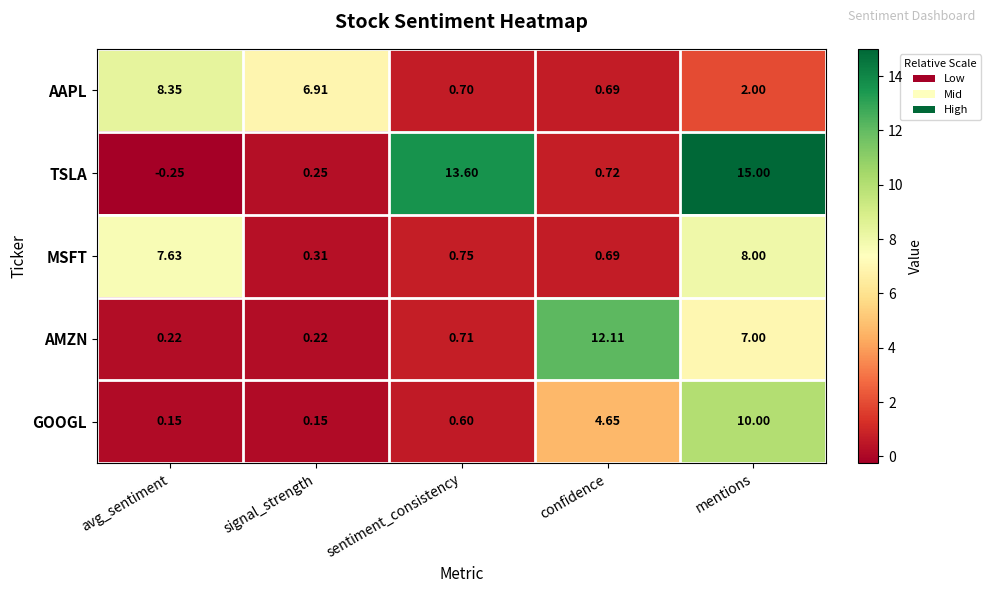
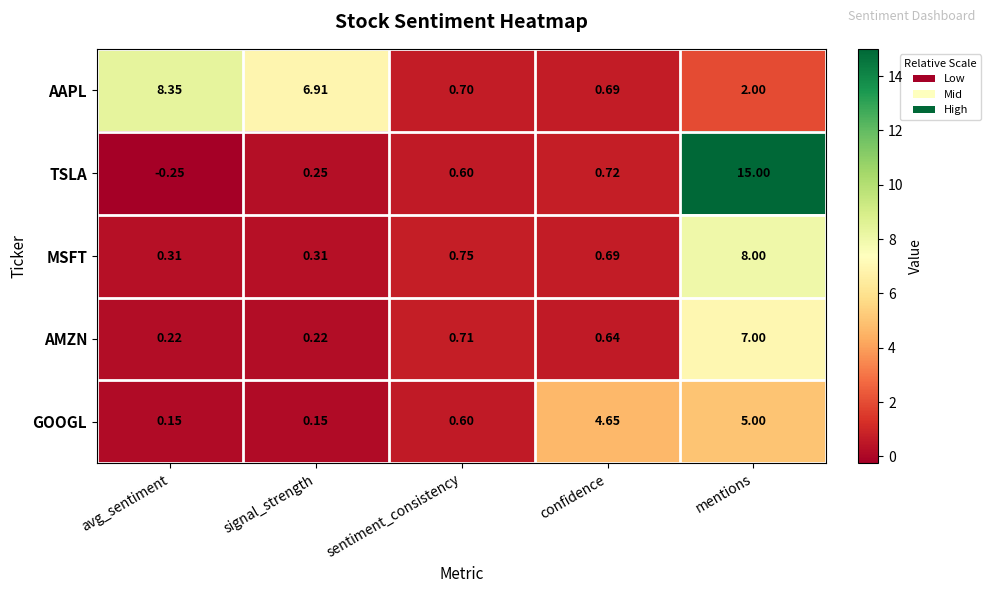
  {
    "AAPL": {
      "avg_sentiment": 8.35,
      "signal_strength": 6.91,
      "sentiment_consistency": 0.70,
      "confidence": 0.69,
      "mentions": 2.00
    },
    "TSLA": {
      "avg_sentiment": -0.25,
      "signal_strength": 0.25,
-     "sentiment_consistency": 13.60,
+     "sentiment_consistency": 0.60,
      "confidence": 0.72,
      "mentions": 15.00
    },
    "MSFT": {
-     "avg_sentiment": 7.63,
+     "avg_sentiment": 0.31,
      "signal_strength": 0.31,
      "sentiment_consistency": 0.75,
      "confidence": 0.69,
      "mentions": 8.00
    },
    "AMZN": {
      "avg_sentiment": 0.22,
      "signal_strength": 0.22,
      "sentiment_consistency": 0.71,
-     "confidence": 12.11,
+     "confidence": 0.64,
      "mentions": 7.00
    },
    "GOOGL": {
      "avg_sentiment": 0.15,
      "signal_strength": 0.15,
      "sentiment_consistency": 0.60,
      "confidence": 4.65,
-     "mentions": 10.00
+     "mentions": 5.00
    }
  }
